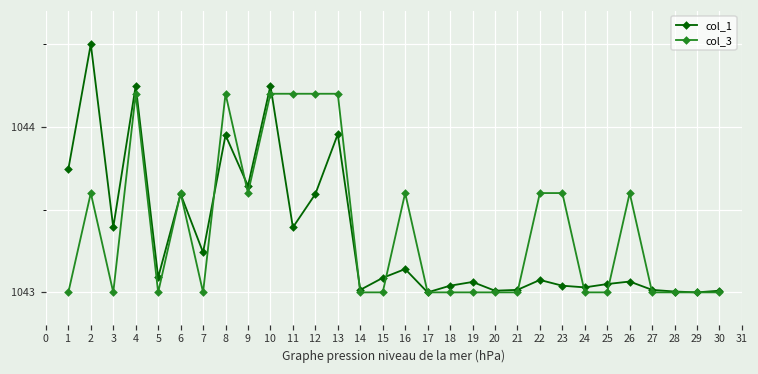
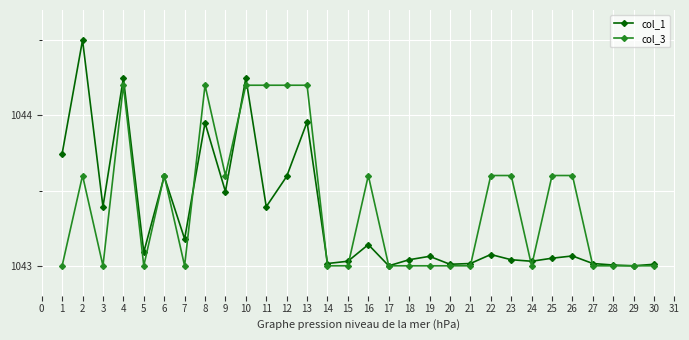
  {
    "col_1": {
      "1": 1043.74,
      "2": 1044.50,
      "3": 1043.39,
      "4": 1044.25,
      "5": 1043.09,
-     "7": 1043.24,
+     "7": 1043.18,
      "8": 1043.95,
-     "9": 1043.64,
+     "9": 1043.49,
      "10": 1044.25,
      "11": 1043.39,
      "12": 1043.59,
      "13": 1043.96,
-     "15": 1043.09,
+     "15": 1043.03,
      "16": 1043.14,
      "18": 1043.04,
      "19": 1043.06,
      "22": 1043.08,
      "23": 1043.04,
      "24": 1043.03,
      "25": 1043.05,
      "26": 1043.07
    },
    "col_3": {
      "1": 1043.00,
      "2": 1043.60,
      "3": 1043.00,
      "4": 1044.20,
      "5": 1043.00,
      "7": 1043.00,
      "8": 1044.20,
      "9": 1043.60,
      "10": 1044.20,
      "11": 1044.20,
      "12": 1044.20,
      "13": 1044.20,
      "15": 1043.00,
      "16": 1043.60,
      "18": 1043.00,
      "19": 1043.00,
      "22": 1043.60,
      "23": 1043.60,
      "24": 1043.00,
-     "25": 1043.00,
+     "25": 1043.60,
      "26": 1043.60
    }
  }
